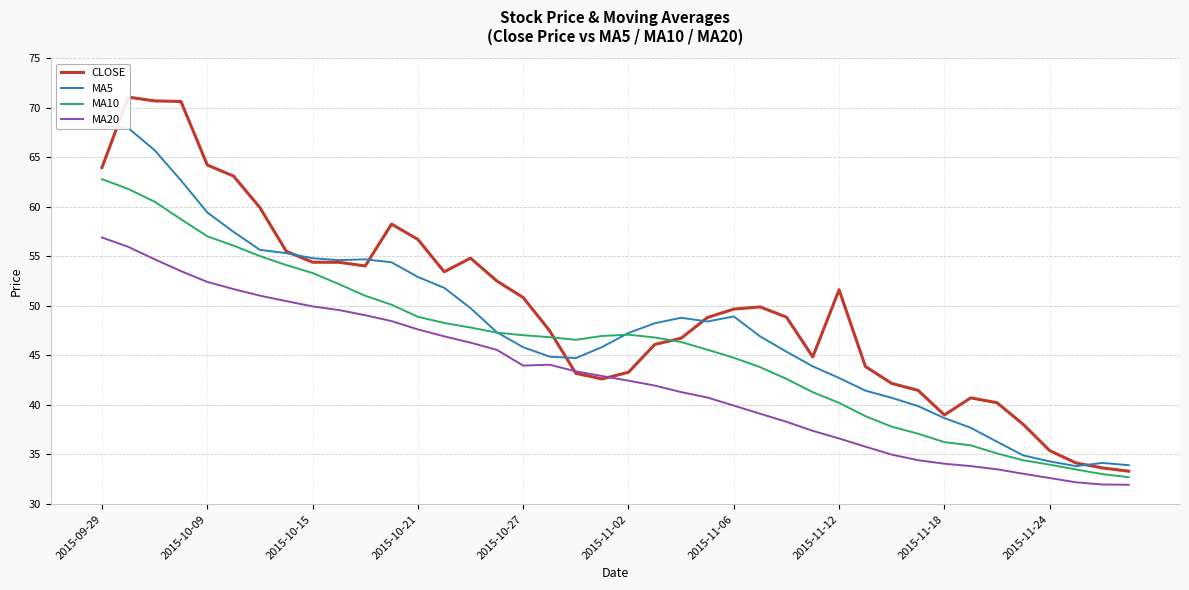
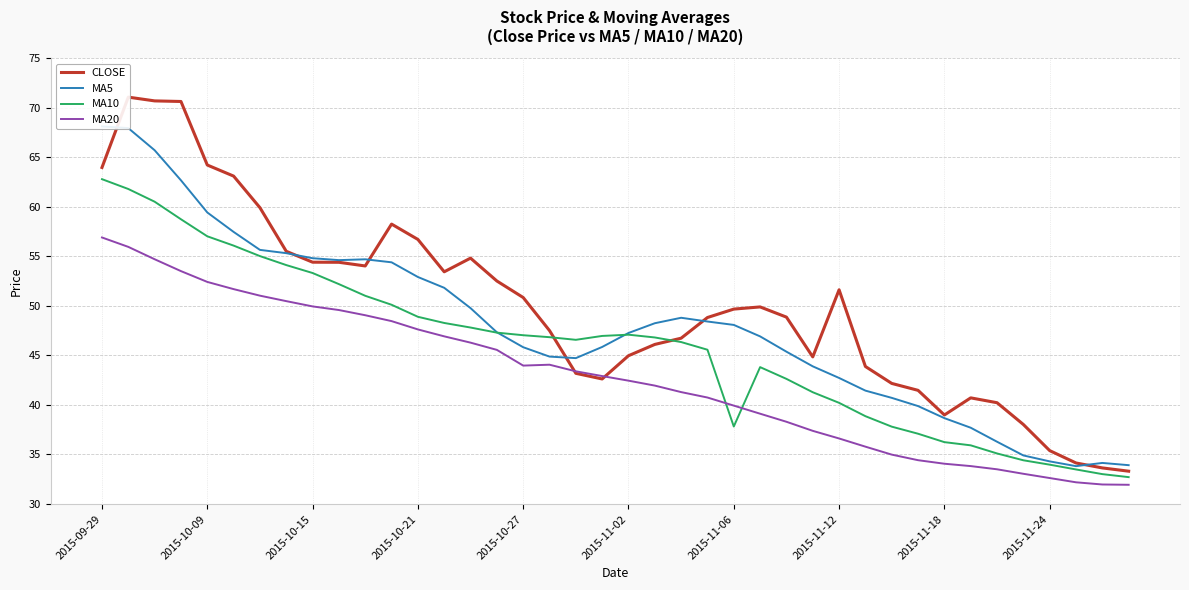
  {
    "CLOSE": {
      "2015-09-29": 64,
      "2015-10-09": 64,
      "2015-10-15": 54,
      "2015-10-21": 57,
      "2015-10-27": 51,
-     "2015-11-02": 43,
+     "2015-11-02": 45,
      "2015-11-06": 50,
      "2015-11-12": 52,
      "2015-11-18": 39,
      "2015-11-24": 35
    },
    "MA5": {
      "2015-10-09": 59,
      "2015-10-15": 55,
      "2015-10-21": 53,
      "2015-10-27": 46,
-     "2015-11-06": 49,
+     "2015-11-06": 48,
      "2015-11-12": 43,
      "2015-11-18": 39,
      "2015-11-24": 34
    },
    "MA10": {
      "2015-09-29": 63,
      "2015-10-09": 57,
      "2015-10-15": 53,
      "2015-10-21": 49,
      "2015-10-27": 47,
-     "2015-11-06": 45,
+     "2015-11-06": 38,
      "2015-11-12": 40,
      "2015-11-18": 36,
      "2015-11-24": 34
    },
    "MA20": {
      "2015-09-29": 57,
      "2015-10-09": 52,
      "2015-10-15": 50,
      "2015-10-21": 48,
      "2015-10-27": 44,
      "2015-11-02": 42,
      "2015-11-06": 40,
      "2015-11-12": 37,
      "2015-11-18": 34,
      "2015-11-24": 33
    }
  }
